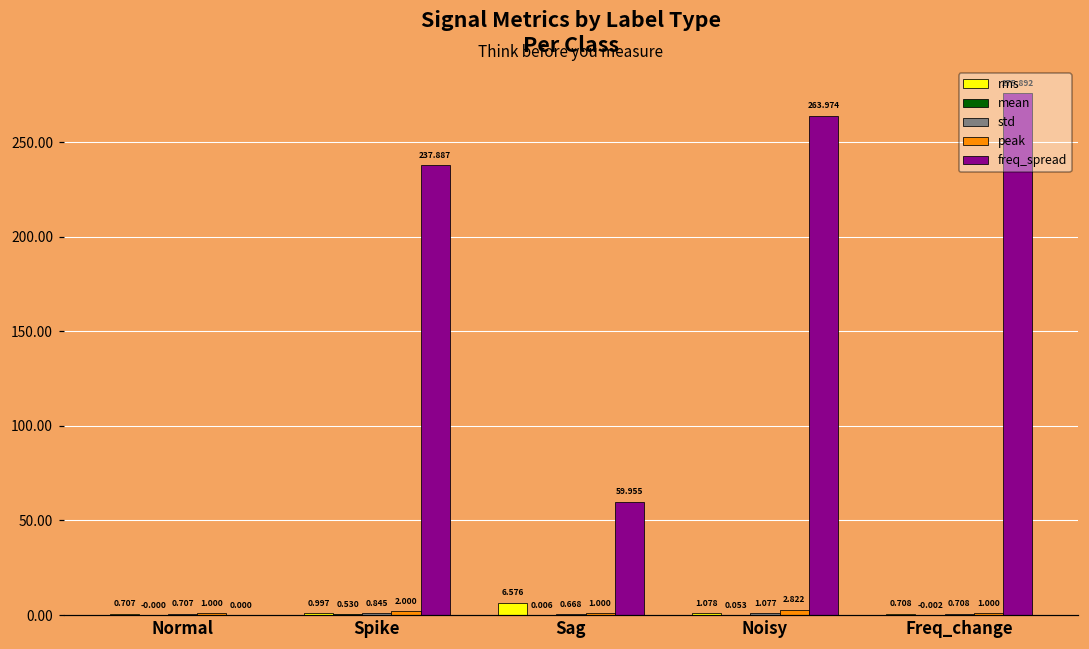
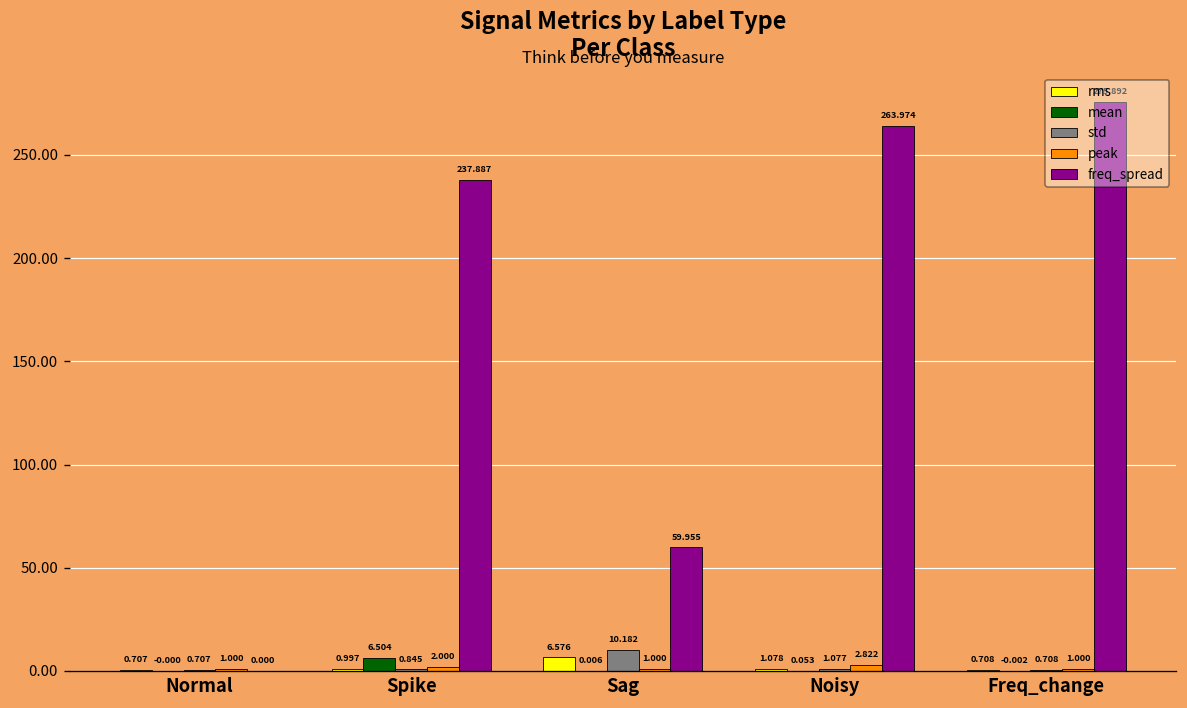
  {
    "rms": {
      "Normal": 0.707,
      "Spike": 0.997,
      "Sag": 6.576,
      "Noisy": 1.078,
      "Freq_change": 0.708
    },
    "mean": {
      "Normal": -0.000,
-     "Spike": 0.530,
+     "Spike": 6.504,
      "Sag": 0.006,
      "Noisy": 0.053,
      "Freq_change": -0.002
    },
    "std": {
      "Normal": 0.707,
      "Spike": 0.845,
-     "Sag": 0.668,
+     "Sag": 10.182,
      "Noisy": 1.077,
      "Freq_change": 0.708
    },
    "peak": {
      "Normal": 1.000,
      "Spike": 2.000,
      "Sag": 1.000,
      "Noisy": 2.822,
      "Freq_change": 1.000
    },
    "freq_spread": {
      "Normal": 0.000,
      "Spike": 237.887,
      "Sag": 59.955,
      "Noisy": 263.974
    }
  }
